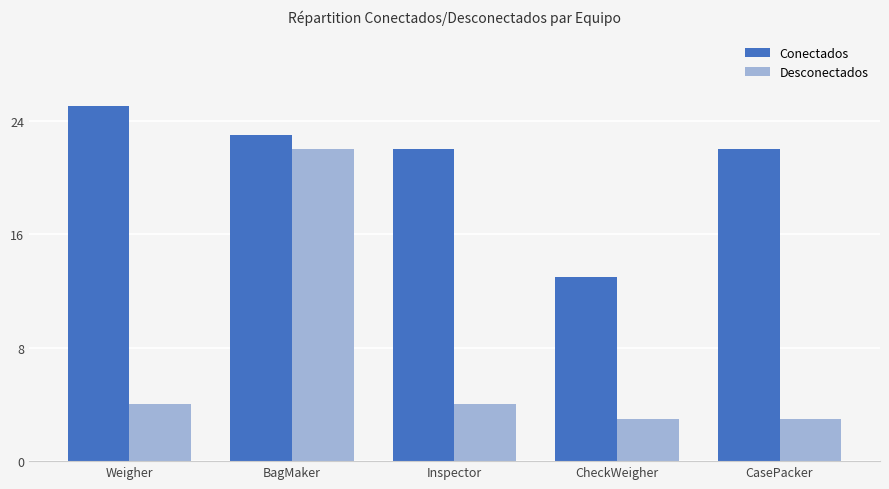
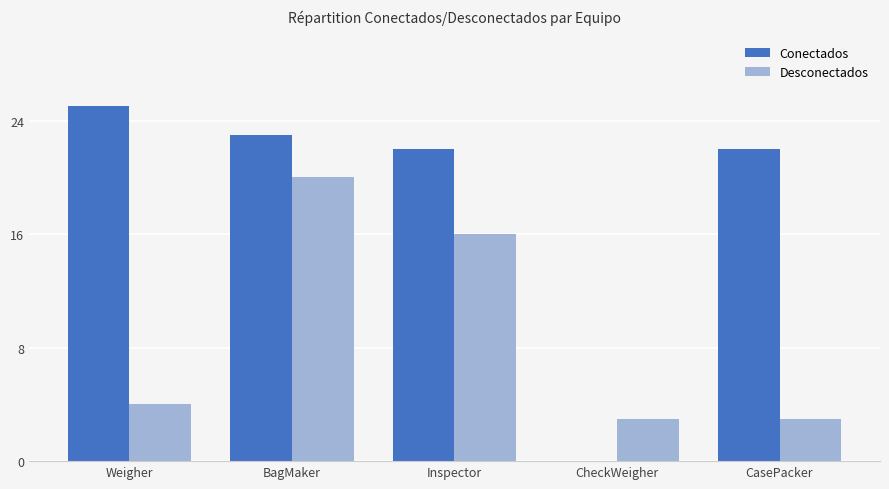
  {
    "Conectados": {
      "Weigher": 25,
      "BagMaker": 23,
      "Inspector": 22,
-     "CheckWeigher": 13,
+     "CheckWeigher": 0,
      "CasePacker": 22
    },
    "Desconectados": {
      "Weigher": 4,
-     "BagMaker": 22,
-     "Inspector": 4,
+     "BagMaker": 20,
+     "Inspector": 16,
      "CheckWeigher": 3,
      "CasePacker": 3
    }
  }
